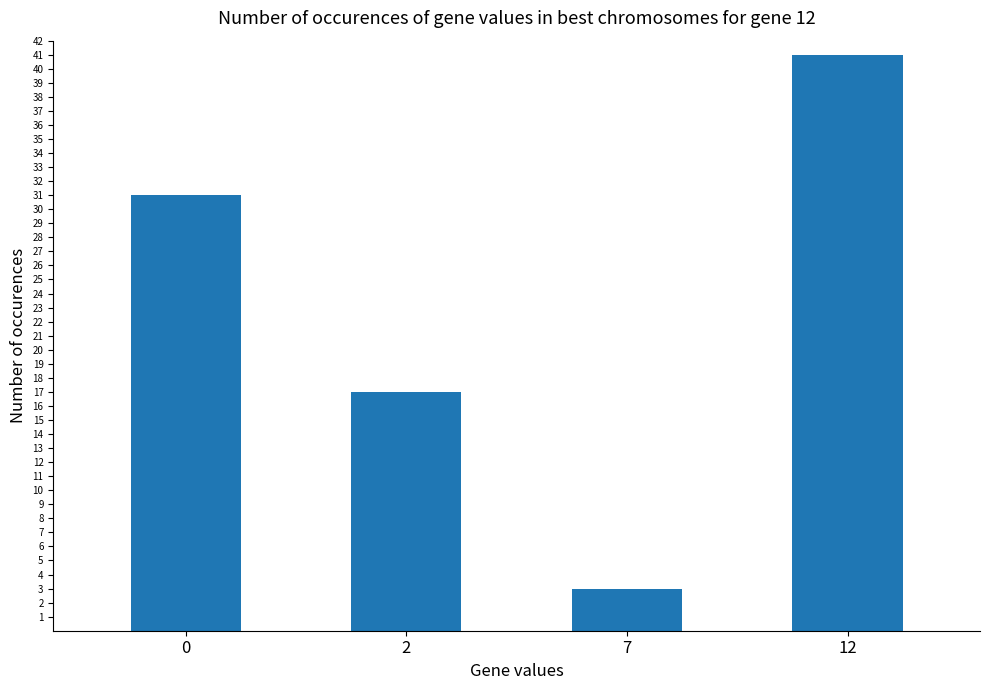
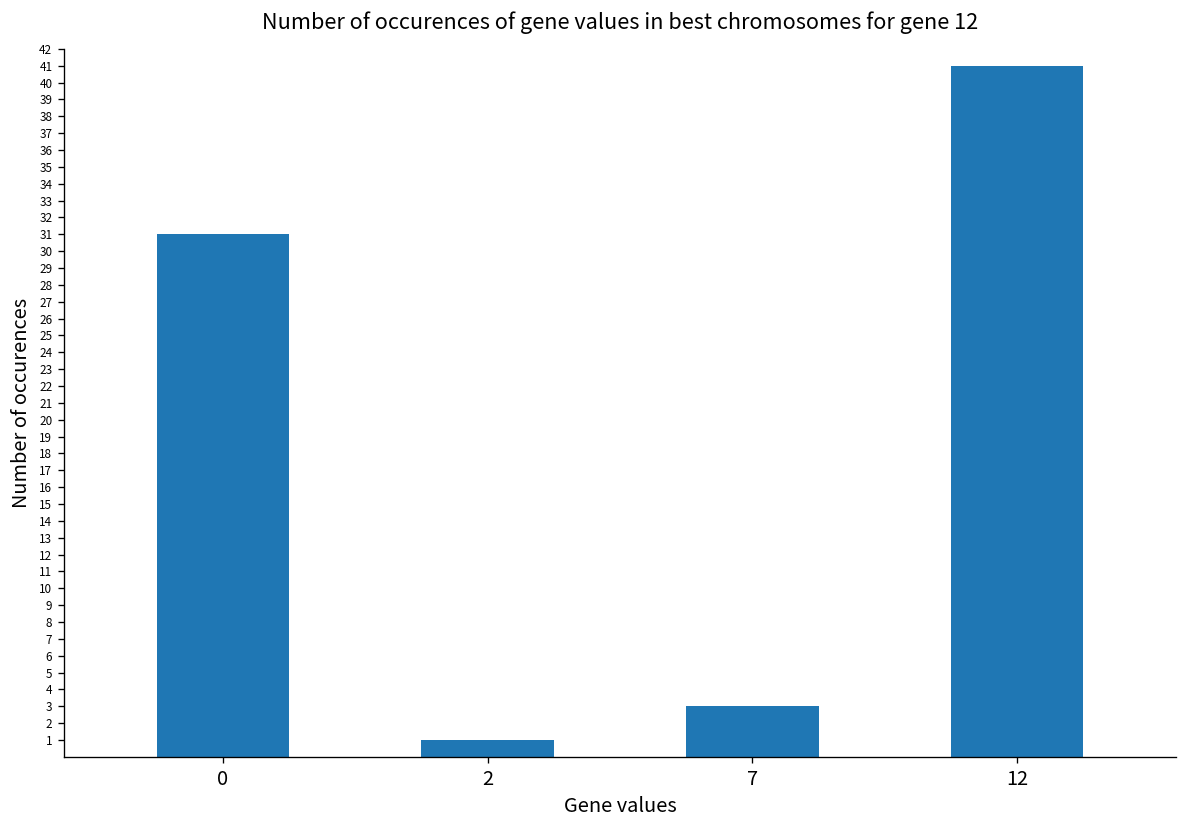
  {
    "0": 31,
-   "2": 17,
+   "2": 1,
    "7": 3,
    "12": 41
  }
